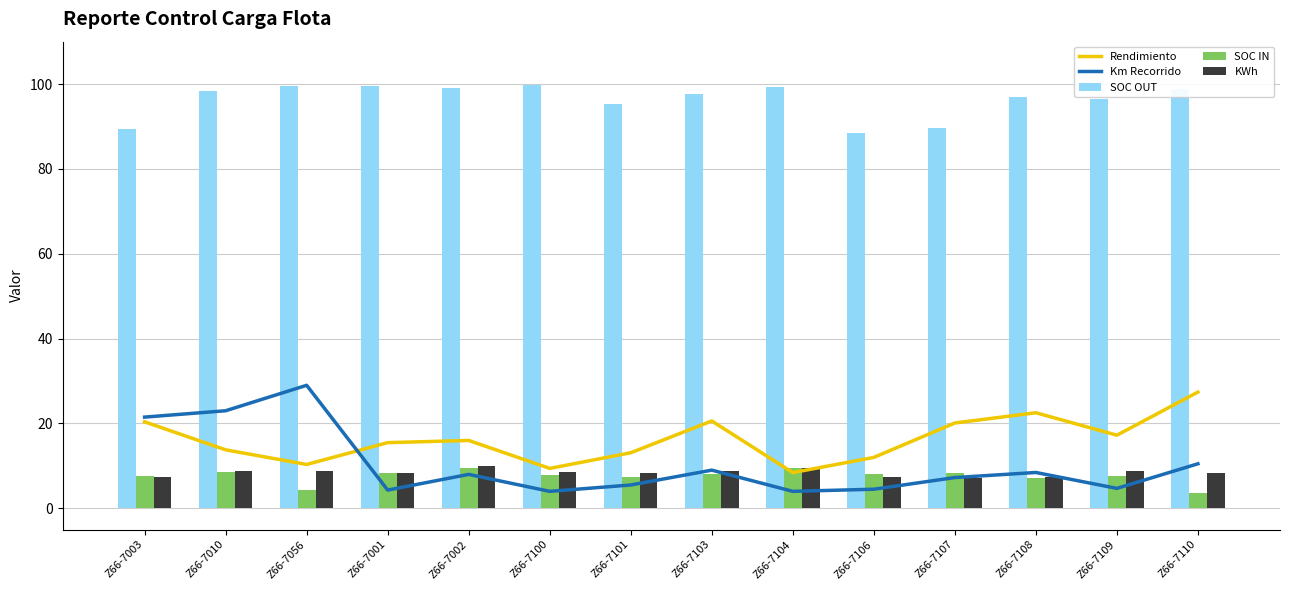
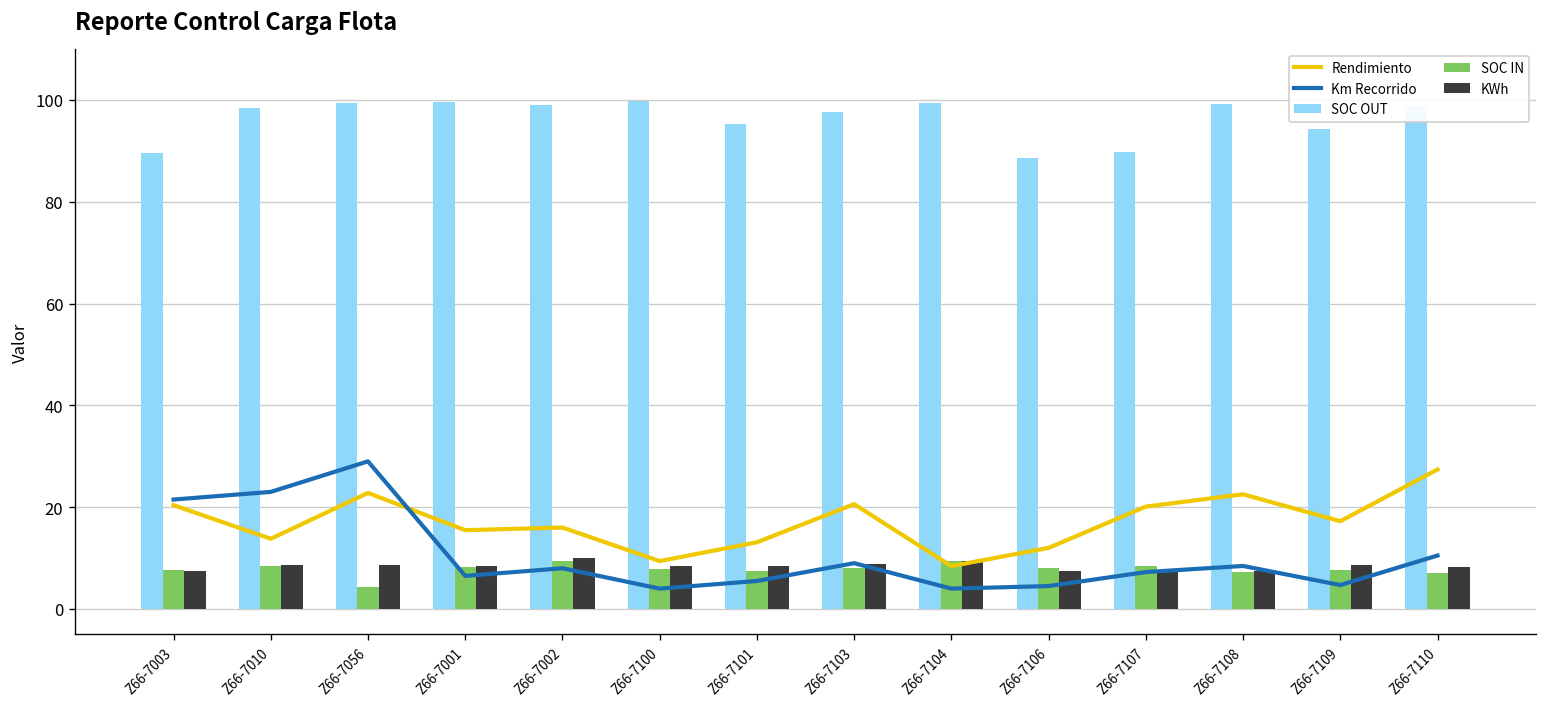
  {
    "SOC OUT": {
      "Z66-7003": 90,
      "Z66-7010": 98,
      "Z66-7056": 99,
      "Z66-7001": 100,
      "Z66-7002": 99,
      "Z66-7100": 100,
      "Z66-7101": 95,
      "Z66-7103": 98,
      "Z66-7104": 99,
      "Z66-7106": 89,
      "Z66-7107": 90,
-     "Z66-7108": 97,
-     "Z66-7109": 96
+     "Z66-7108": 99,
+     "Z66-7109": 94
    },
    "Rendimiento": {
      "Z66-7003": 20,
      "Z66-7010": 14,
-     "Z66-7056": 10,
+     "Z66-7056": 23,
      "Z66-7001": 15,
      "Z66-7002": 16,
      "Z66-7100": 9,
      "Z66-7101": 13,
      "Z66-7103": 21,
      "Z66-7104": 8,
      "Z66-7106": 12,
      "Z66-7107": 20,
      "Z66-7108": 23,
      "Z66-7109": 17,
      "Z66-7110": 27
    },
    "Km Recorrido": {
      "Z66-7003": 22,
      "Z66-7010": 23,
      "Z66-7056": 29,
-     "Z66-7001": 4,
+     "Z66-7001": 7,
      "Z66-7002": 8,
      "Z66-7100": 4,
      "Z66-7101": 6,
      "Z66-7103": 9,
      "Z66-7104": 4,
      "Z66-7106": 5,
      "Z66-7107": 7,
      "Z66-7108": 8,
      "Z66-7109": 5,
      "Z66-7110": 11
    },
    "SOC IN": {
      "Z66-7003": 8,
      "Z66-7010": 9,
      "Z66-7056": 4,
      "Z66-7001": 8,
      "Z66-7002": 10,
      "Z66-7100": 8,
      "Z66-7101": 8,
      "Z66-7103": 8,
      "Z66-7104": 10,
      "Z66-7106": 8,
      "Z66-7107": 8,
      "Z66-7108": 7,
      "Z66-7109": 8,
-     "Z66-7110": 4
+     "Z66-7110": 7
    },
    "KWh": {
      "Z66-7003": 7,
      "Z66-7010": 9,
      "Z66-7056": 9,
      "Z66-7001": 8,
      "Z66-7002": 10,
      "Z66-7100": 9,
      "Z66-7101": 8,
      "Z66-7103": 9,
      "Z66-7104": 10,
      "Z66-7106": 8,
      "Z66-7107": 7,
      "Z66-7108": 8,
      "Z66-7109": 9,
      "Z66-7110": 8
    }
  }
